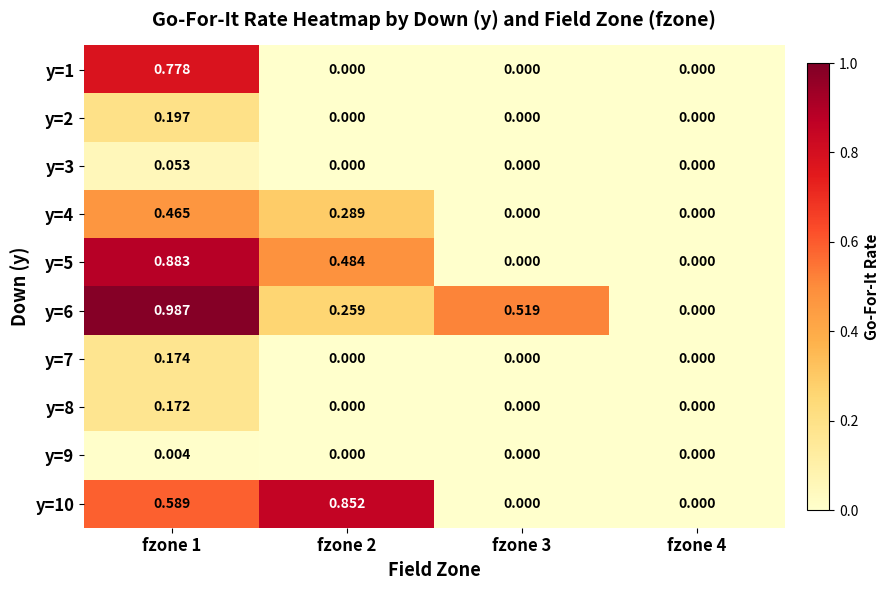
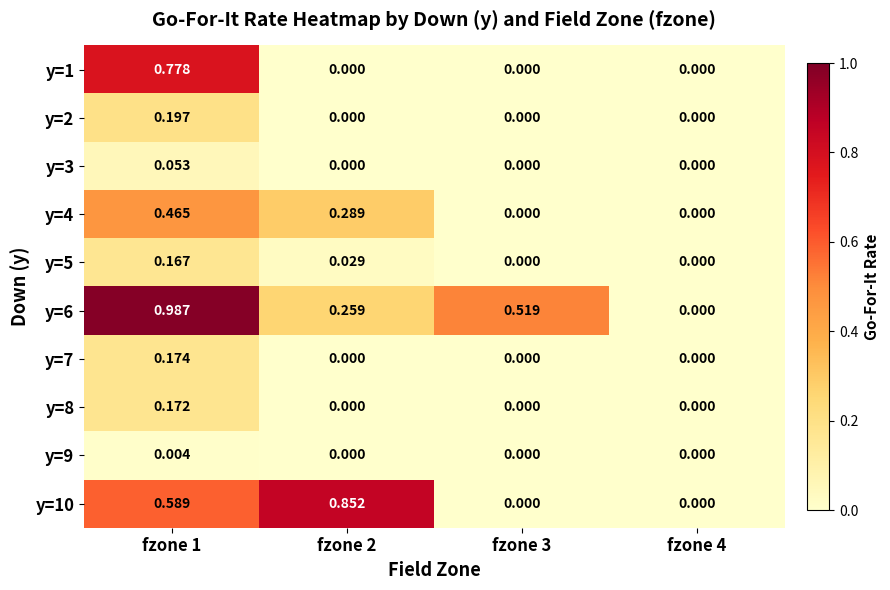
  {
    "y=1": {
      "fzone 1": 0.778,
      "fzone 2": 0.000,
      "fzone 3": 0.000,
      "fzone 4": 0.000
    },
    "y=2": {
      "fzone 1": 0.197,
      "fzone 2": 0.000,
      "fzone 3": 0.000,
      "fzone 4": 0.000
    },
    "y=3": {
      "fzone 1": 0.053,
      "fzone 2": 0.000,
      "fzone 3": 0.000,
      "fzone 4": 0.000
    },
    "y=4": {
      "fzone 1": 0.465,
      "fzone 2": 0.289,
      "fzone 3": 0.000,
      "fzone 4": 0.000
    },
    "y=5": {
-     "fzone 1": 0.883,
-     "fzone 2": 0.484,
+     "fzone 1": 0.167,
+     "fzone 2": 0.029,
      "fzone 3": 0.000,
      "fzone 4": 0.000
    },
    "y=6": {
      "fzone 1": 0.987,
      "fzone 2": 0.259,
      "fzone 3": 0.519,
      "fzone 4": 0.000
    },
    "y=7": {
      "fzone 1": 0.174,
      "fzone 2": 0.000,
      "fzone 3": 0.000,
      "fzone 4": 0.000
    },
    "y=8": {
      "fzone 1": 0.172,
      "fzone 2": 0.000,
      "fzone 3": 0.000,
      "fzone 4": 0.000
    },
    "y=9": {
      "fzone 1": 0.004,
      "fzone 2": 0.000,
      "fzone 3": 0.000,
      "fzone 4": 0.000
    },
    "y=10": {
      "fzone 1": 0.589,
      "fzone 2": 0.852,
      "fzone 3": 0.000,
      "fzone 4": 0.000
    }
  }
